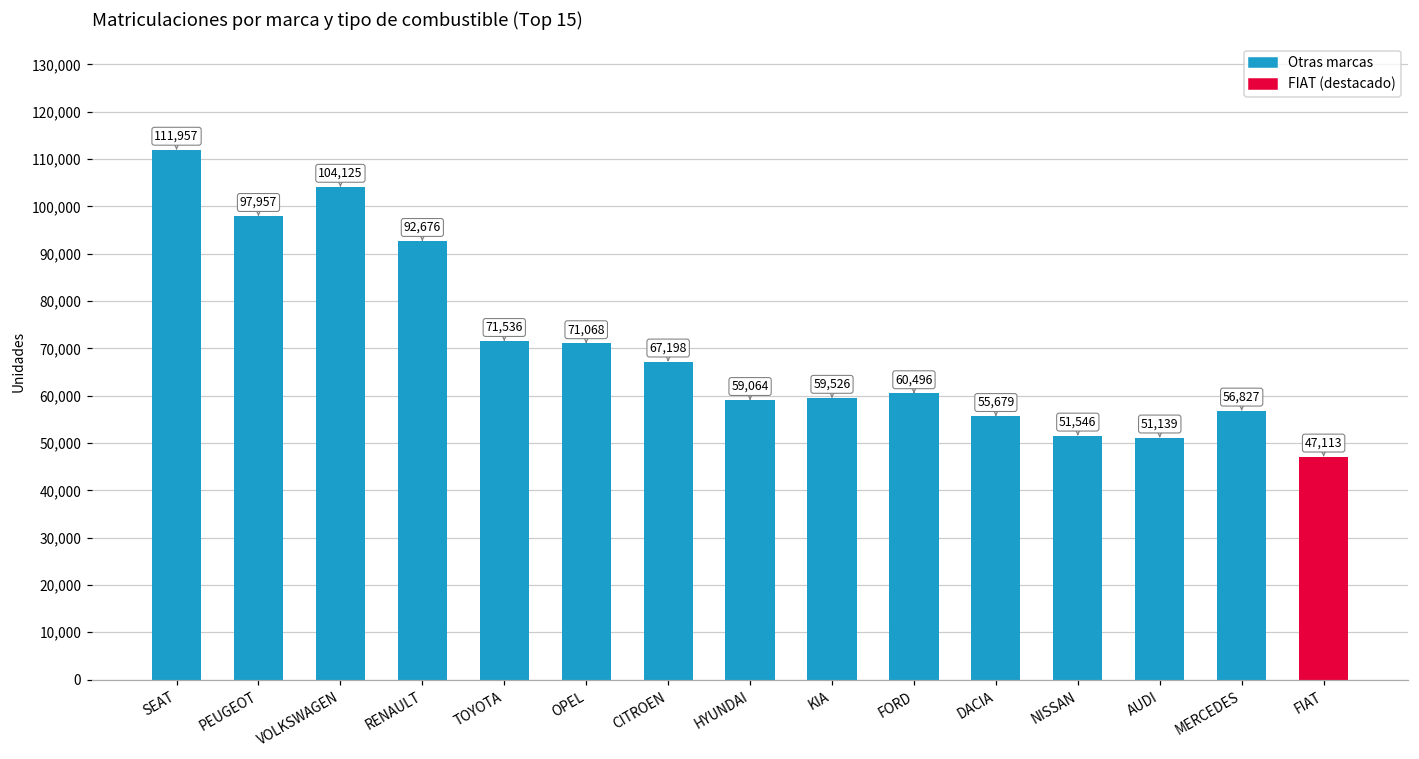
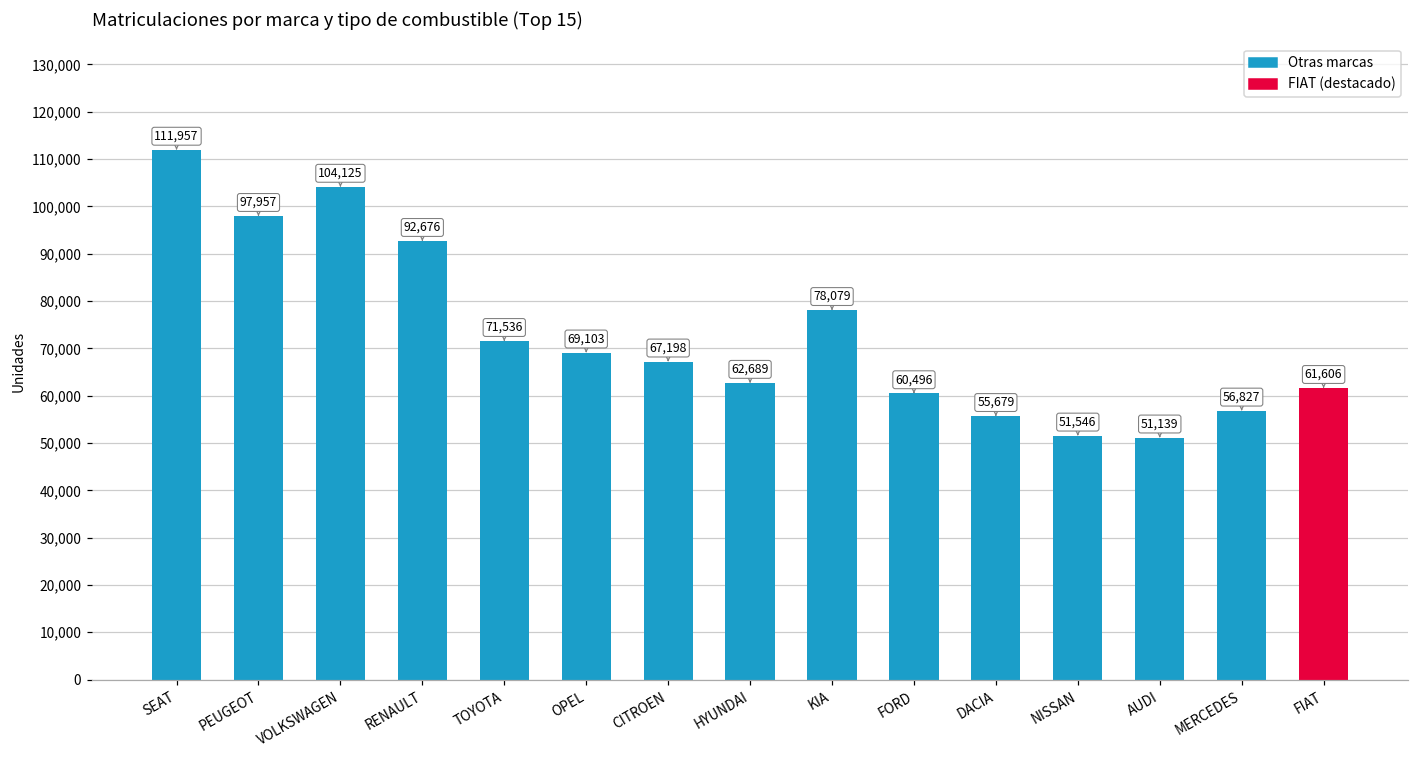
  {
-   "OPEL": "71,068",
-   "HYUNDAI": "59,064",
-   "KIA": "59,526",
-   "FIAT": "47,113"
+   "OPEL": "69,103",
+   "HYUNDAI": "62,689",
+   "KIA": "78,079",
+   "FIAT": "61,606"
  }
